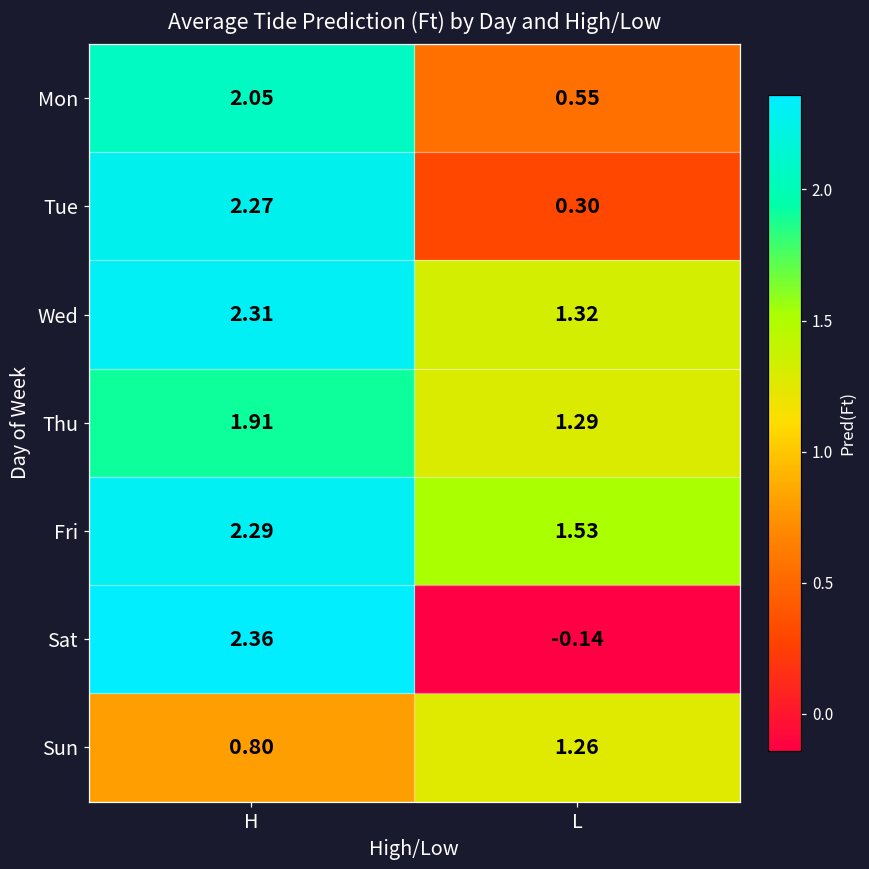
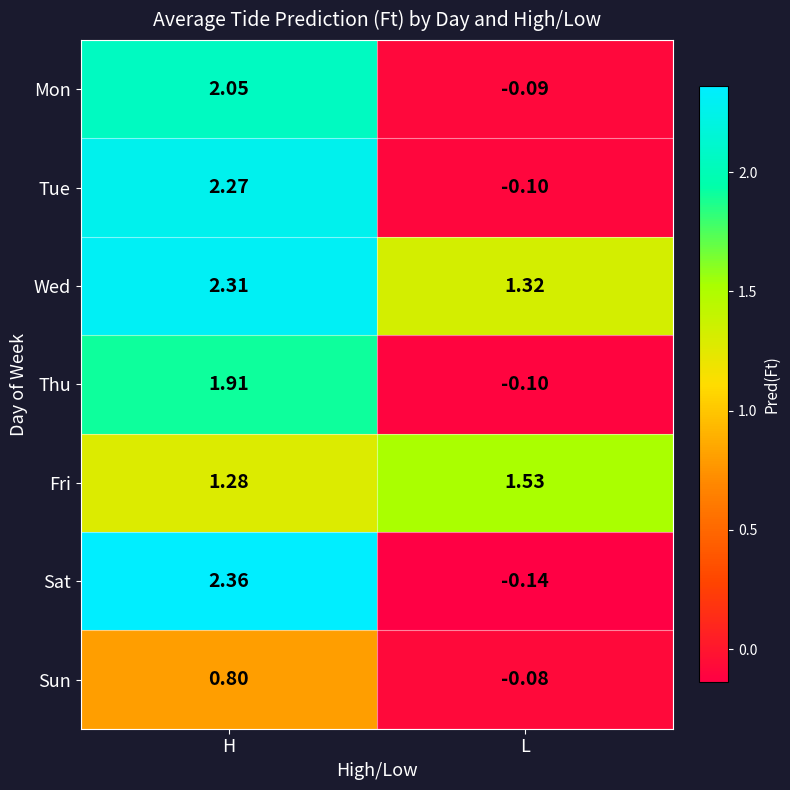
  {
    "Mon": {
      "H": 2.05,
-     "L": 0.55
+     "L": -0.09
    },
    "Tue": {
      "H": 2.27,
-     "L": 0.30
+     "L": -0.10
    },
    "Wed": {
      "H": 2.31,
      "L": 1.32
    },
    "Thu": {
      "H": 1.91,
-     "L": 1.29
+     "L": -0.10
    },
    "Fri": {
-     "H": 2.29,
+     "H": 1.28,
      "L": 1.53
    },
    "Sat": {
      "H": 2.36,
      "L": -0.14
    },
    "Sun": {
      "H": 0.80,
-     "L": 1.26
+     "L": -0.08
    }
  }
